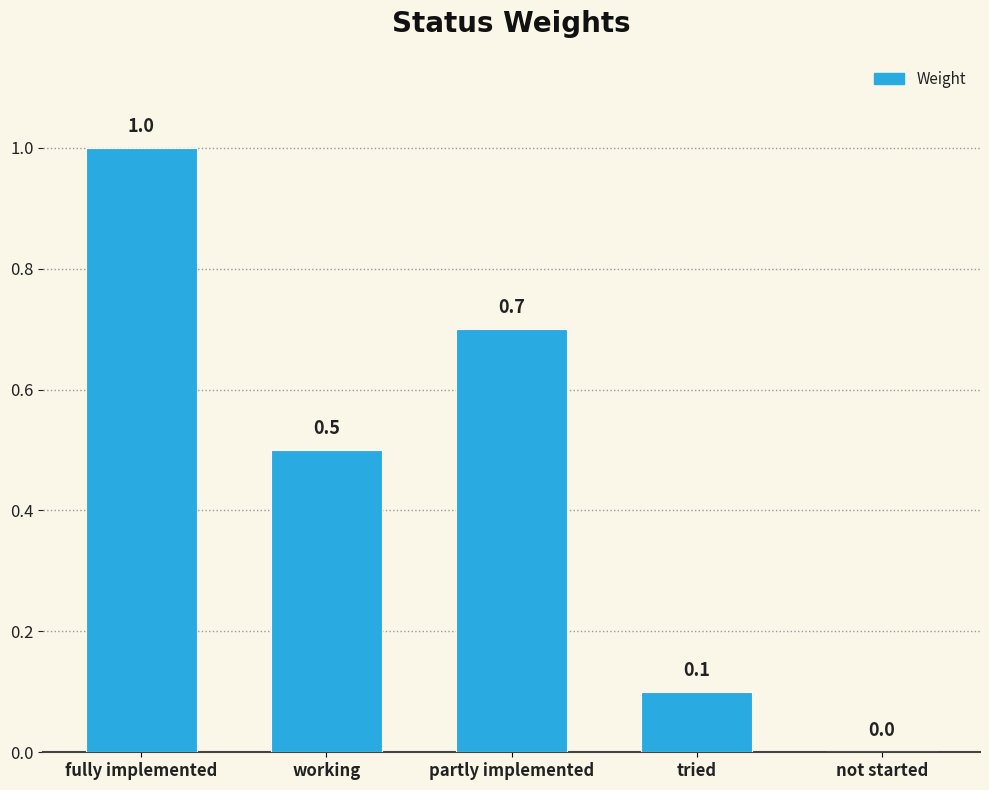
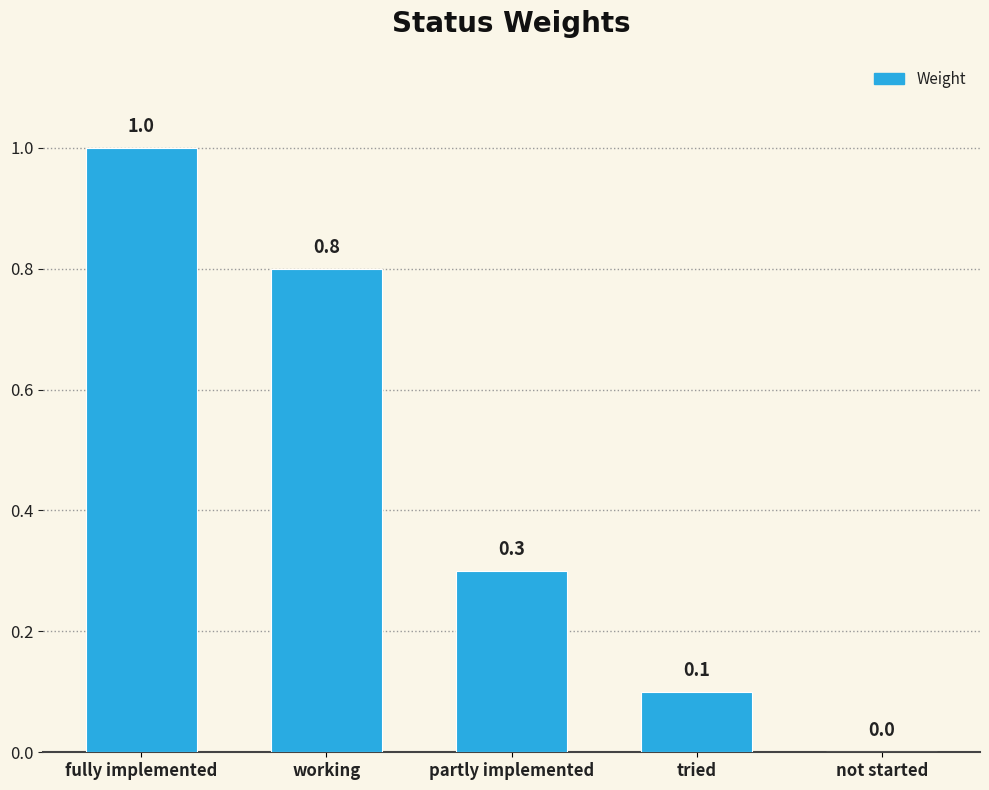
  {
    "fully implemented": 1.0,
-   "working": 0.5,
-   "partly implemented": 0.7,
+   "working": 0.8,
+   "partly implemented": 0.3,
    "tried": 0.1,
    "not started": 0.0
  }
